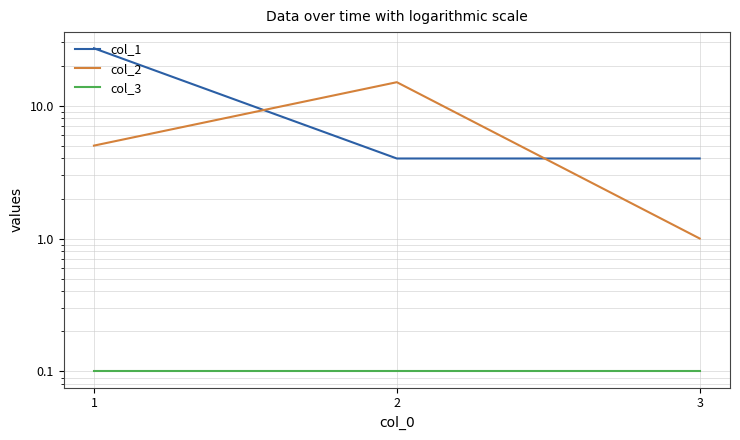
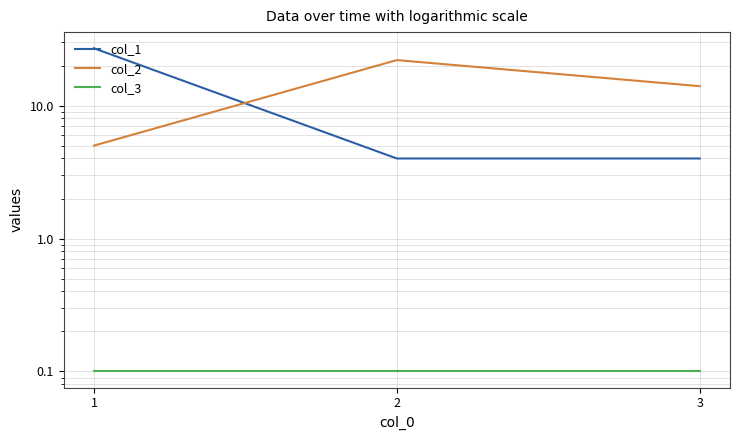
  {
    "col_1": {
      "1": 27,
      "2": 4,
      "3": 4
    },
    "col_2": {
      "1": 5,
-     "2": 15,
-     "3": 1
+     "2": 22,
+     "3": 14
    },
    "col_3": {
      "1": 0.10,
      "2": 0.10,
      "3": 0.10
    }
  }
